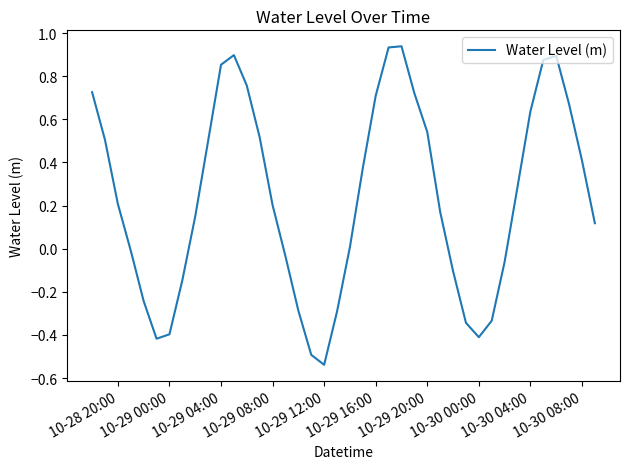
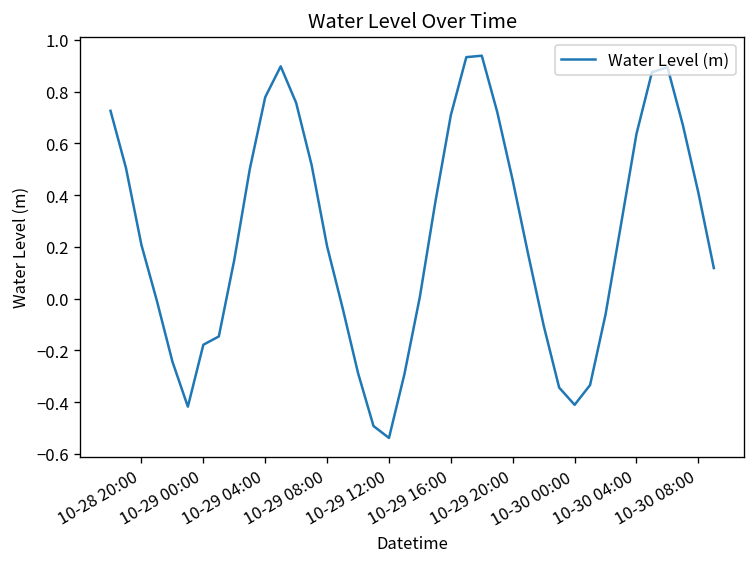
  {
    "10-28 20:00": 0.21,
-   "10-29 00:00": -0.40,
-   "10-29 04:00": 0.85,
+   "10-29 00:00": -0.18,
+   "10-29 04:00": 0.78,
    "10-29 08:00": 0.20,
    "10-29 12:00": -0.54,
    "10-29 16:00": 0.71,
-   "10-29 20:00": 0.54,
+   "10-29 20:00": 0.46,
    "10-30 00:00": -0.41,
    "10-30 04:00": 0.64,
    "10-30 08:00": 0.41
  }
